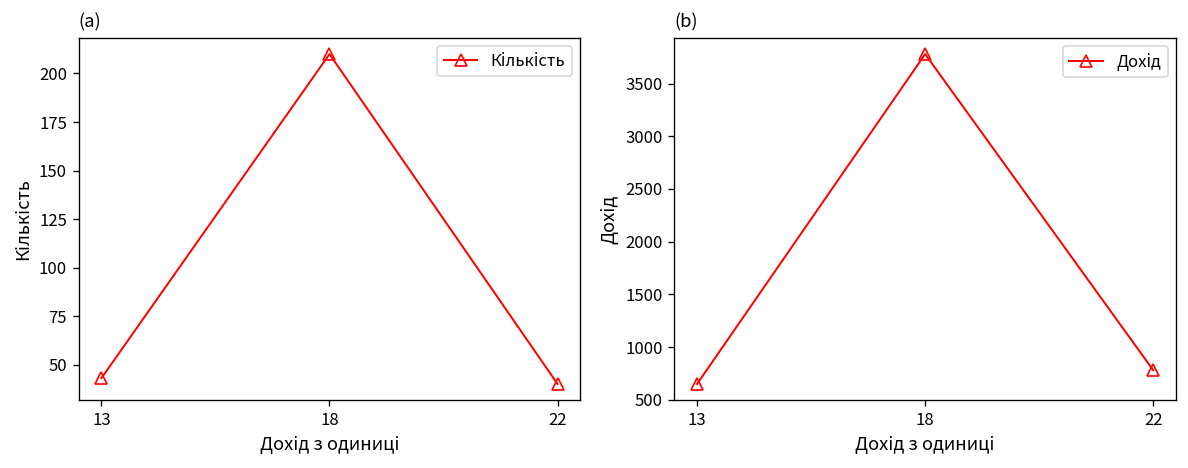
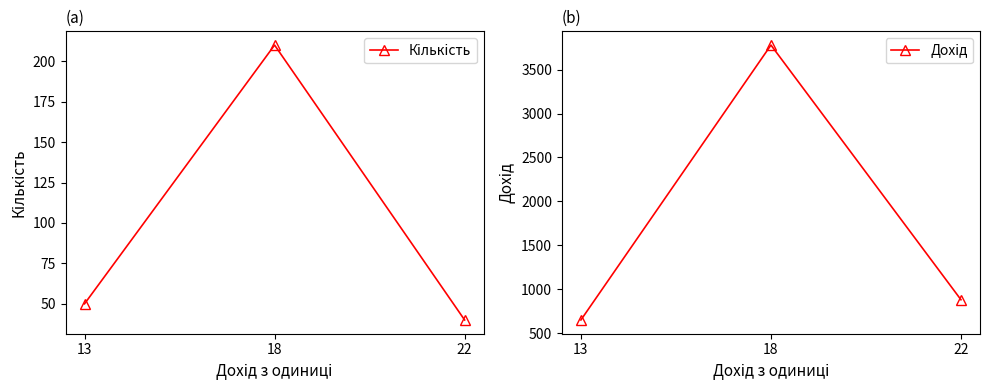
  {
    "(a)": {
-     "13": 43,
+     "13": 50,
      "18": 210,
      "22": 40
    },
    "(b)": {
      "13": 700,
      "18": 3800,
-     "22": 800
+     "22": 900
    }
  }
